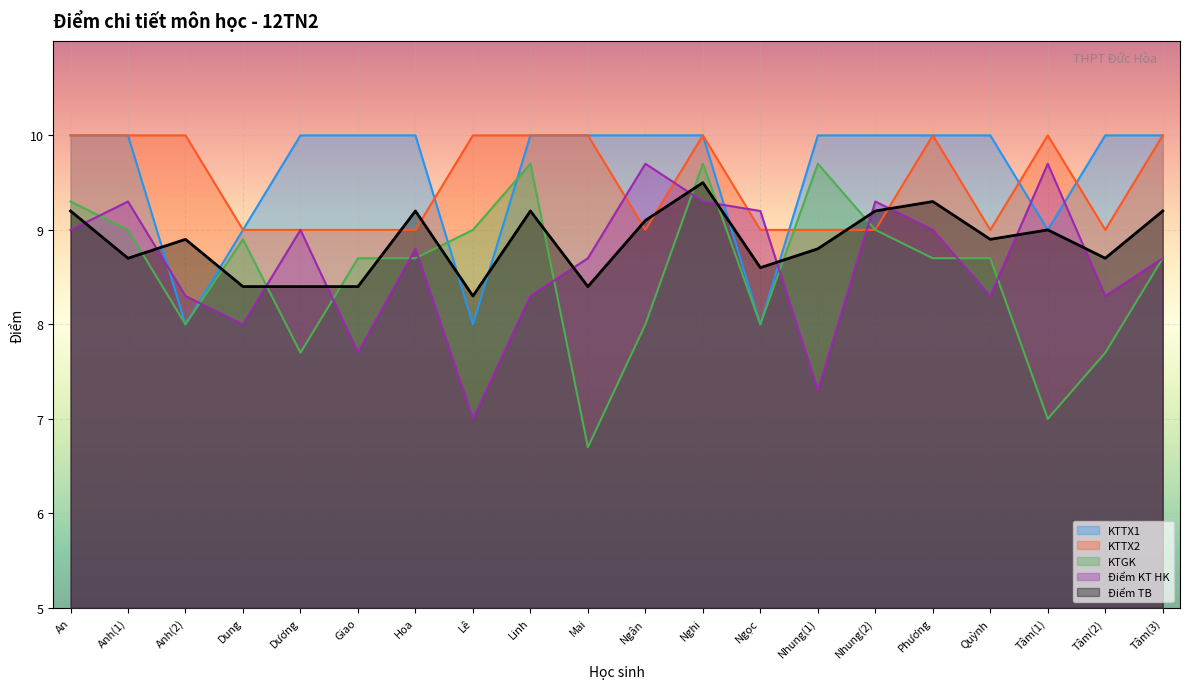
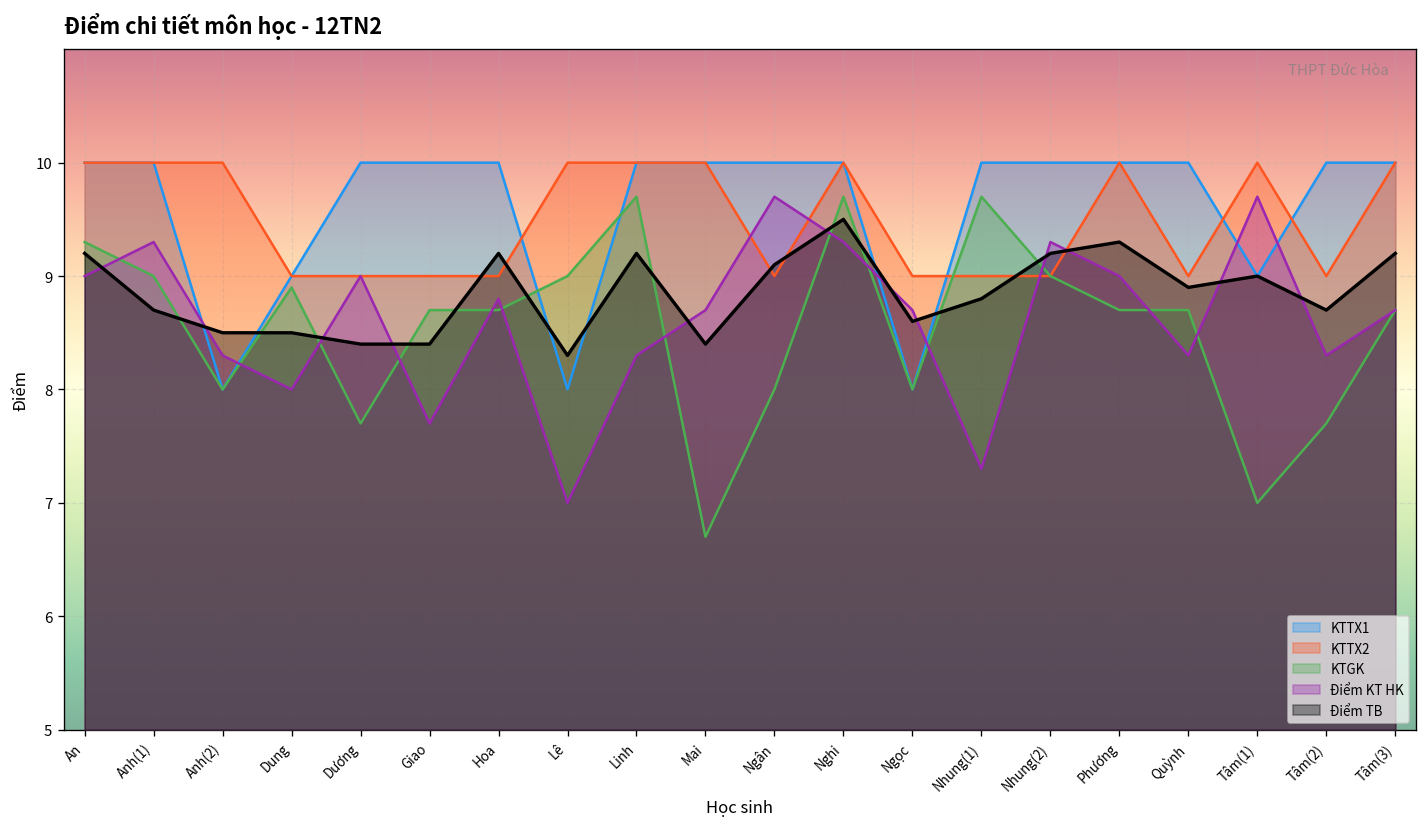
  {
    "KTTX1": {
      "Dương": 10.0,
      "Giao": 10.0,
      "Hoa": 10.0,
      "Lê": 8.0,
      "Ngân": 10.0,
      "Nhung(1)": 10.0,
      "Nhung(2)": 10.0,
      "Quỳnh": 10.0,
      "Tâm(2)": 10.0
    },
    "KTTX2": {
      "Anh(2)": 10.0,
      "Giao": 9.0,
      "Hoa": 9.0,
      "Lê": 10.0,
      "Ngân": 9.0,
      "Ngọc": 9.0,
      "Nhung(1)": 9.0,
      "Quỳnh": 9.0,
      "Tâm(1)": 10.0,
      "Tâm(2)": 9.0
    },
    "KTGK": {
      "An": 9.3,
      "Anh(1)": 9.0,
      "Dung": 8.9,
      "Dương": 7.7,
      "Giao": 8.7,
      "Hoa": 8.7,
      "Lê": 9.0,
      "Linh": 9.7,
      "Mai": 6.7,
      "Ngân": 8.0,
      "Nghi": 9.7,
      "Nhung(1)": 9.7,
      "Phương": 8.7,
      "Quỳnh": 8.7,
      "Tâm(1)": 7.0,
      "Tâm(2)": 7.7
    },
    "Điểm KT HK": {
      "An": 9.0,
      "Anh(1)": 9.3,
      "Anh(2)": 8.3,
      "Dung": 8.0,
      "Giao": 7.7,
      "Hoa": 8.8,
      "Lê": 7.0,
      "Linh": 8.3,
      "Mai": 8.7,
      "Ngân": 9.7,
      "Nghi": 9.3,
-     "Ngọc": 9.2,
+     "Ngọc": 8.7,
      "Nhung(1)": 7.3,
      "Nhung(2)": 9.3,
      "Phương": 9.0,
      "Quỳnh": 8.3,
      "Tâm(1)": 9.7,
      "Tâm(2)": 8.3
    },
    "Điểm TB": {
      "An": 9.2,
      "Anh(1)": 8.7,
-     "Anh(2)": 8.9,
-     "Dung": 8.4,
+     "Anh(2)": 8.5,
+     "Dung": 8.5,
      "Dương": 8.4,
      "Giao": 8.4,
      "Hoa": 9.2,
      "Lê": 8.3,
      "Linh": 9.2,
      "Mai": 8.4,
      "Ngân": 9.1,
      "Nghi": 9.5,
      "Ngọc": 8.6,
      "Nhung(1)": 8.8,
      "Nhung(2)": 9.2,
      "Phương": 9.3,
      "Quỳnh": 8.9,
      "Tâm(2)": 8.7,
      "Tâm(3)": 9.2
    }
  }
